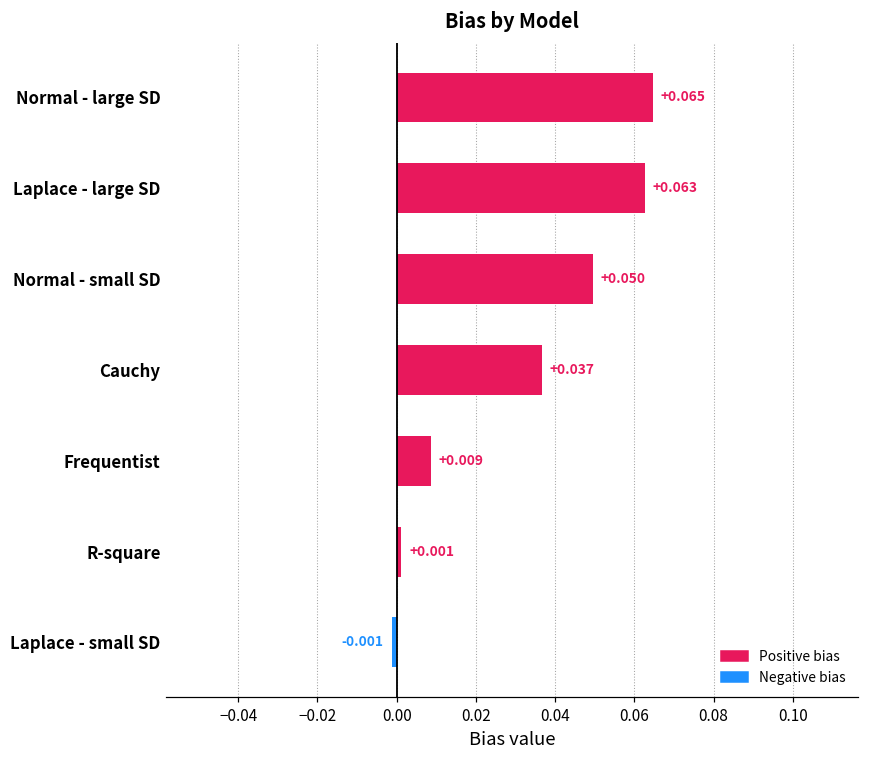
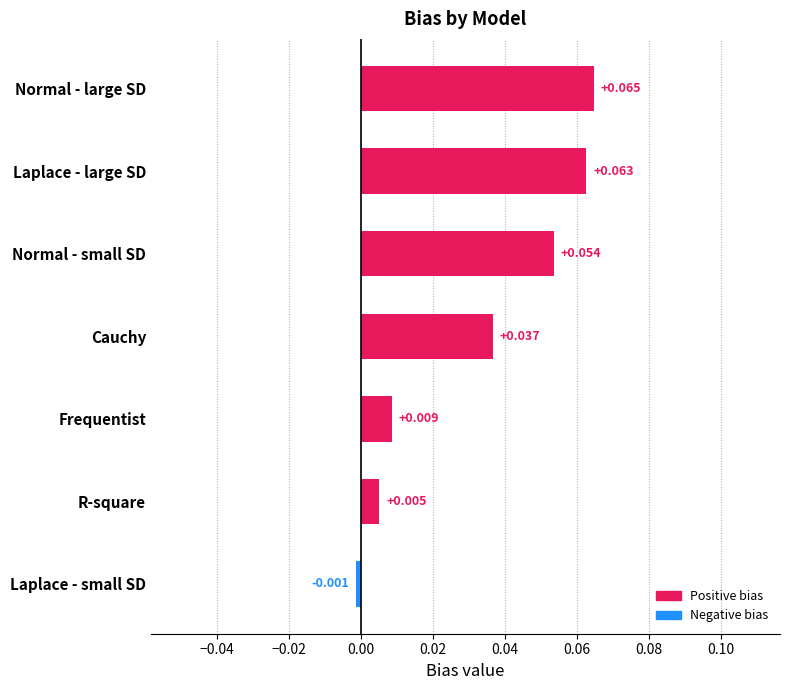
  {
    "Normal - large SD": "+0.065",
    "Laplace - large SD": "+0.063",
-   "Normal - small SD": "+0.050",
+   "Normal - small SD": "+0.054",
    "Cauchy": "+0.037",
    "Frequentist": "+0.009",
-   "R-square": "+0.001",
+   "R-square": "+0.005",
    "Laplace - small SD": "-0.001"
  }
